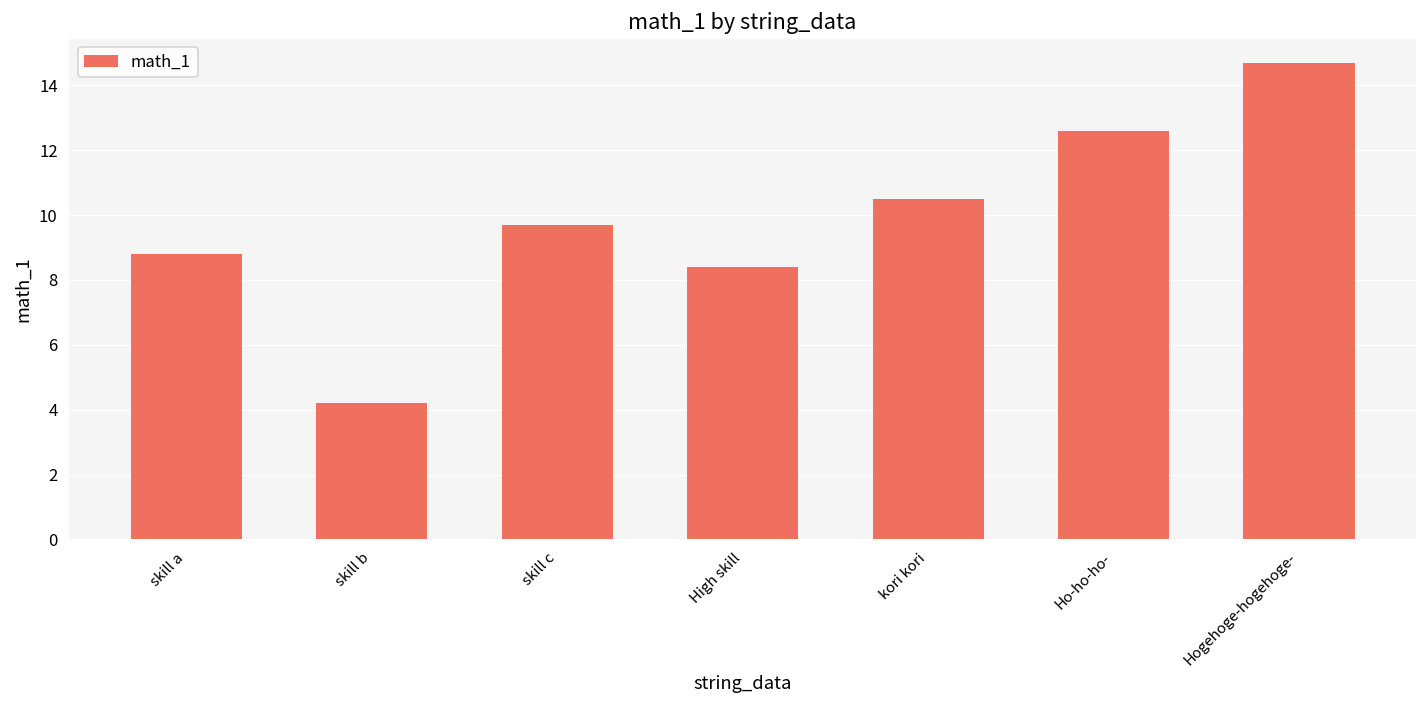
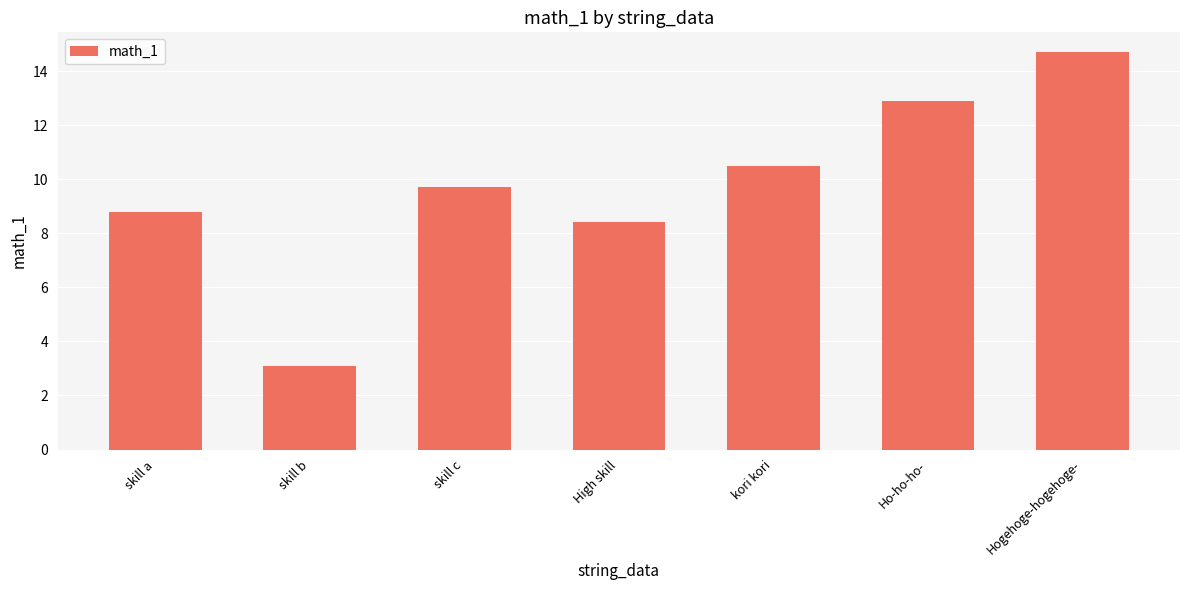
  {
    "skill a": 8.8,
-   "skill b": 4.2,
+   "skill b": 3.1,
    "skill c": 9.7,
    "High skill": 8.4,
    "kori kori": 10.5,
-   "Ho-ho-ho-": 12.6,
+   "Ho-ho-ho-": 12.9,
    "Hogehoge-hogehoge-": 14.7
  }
